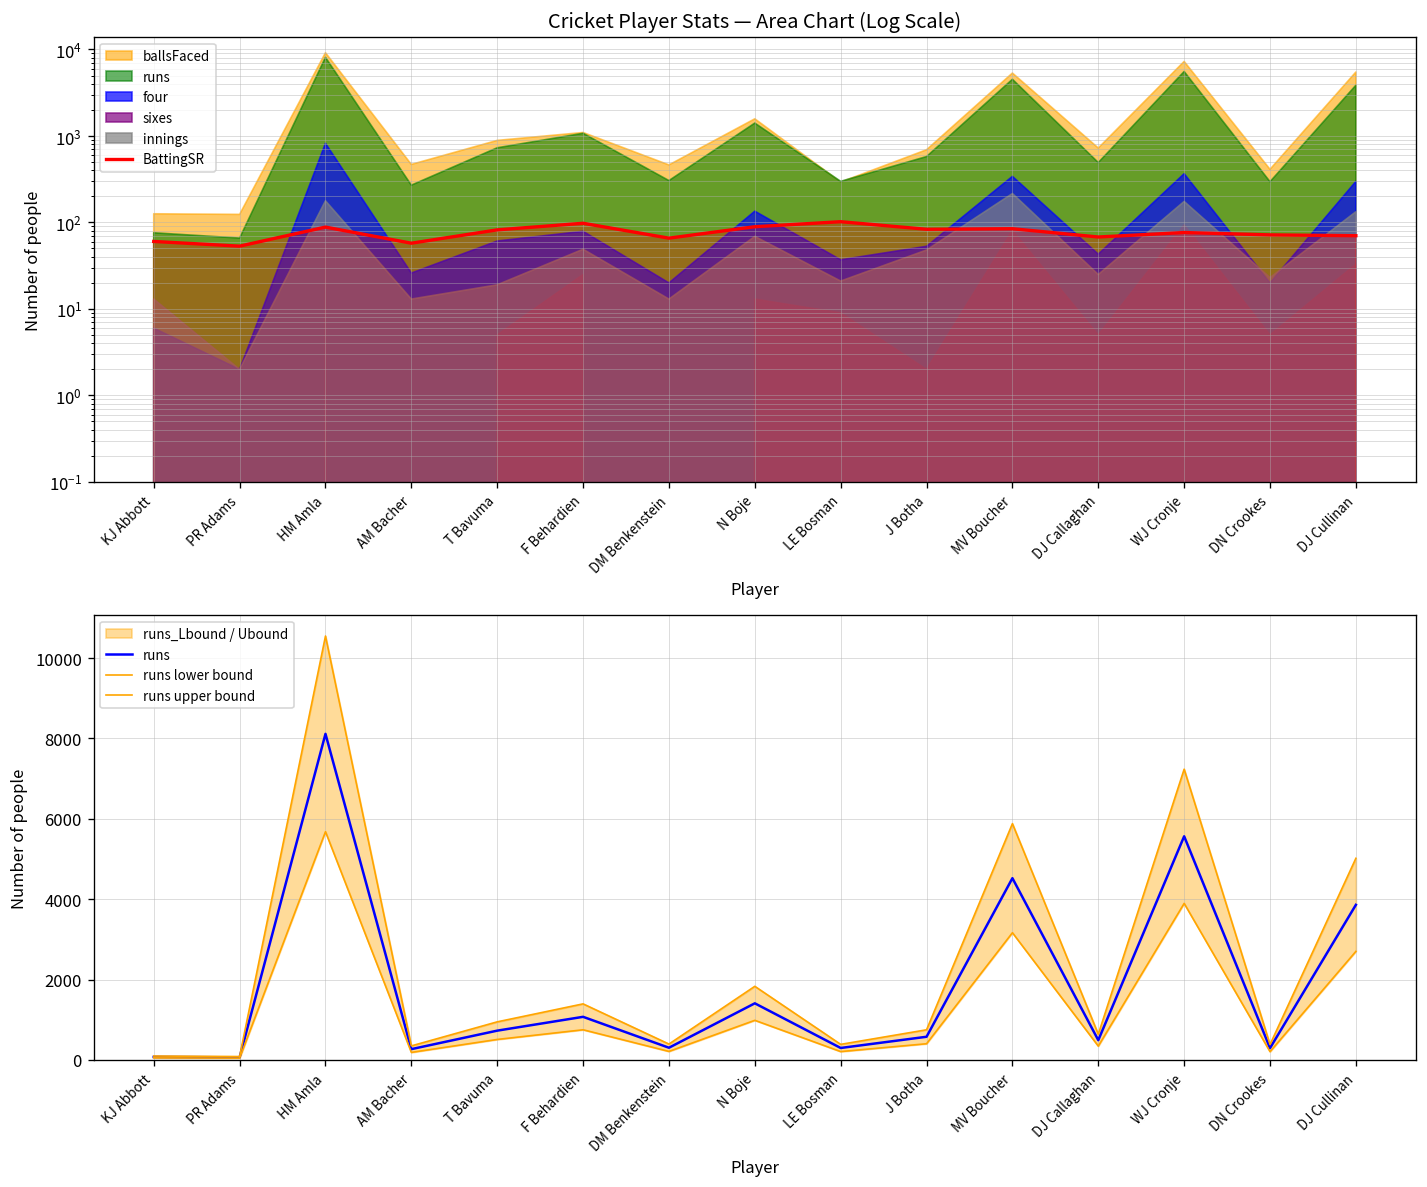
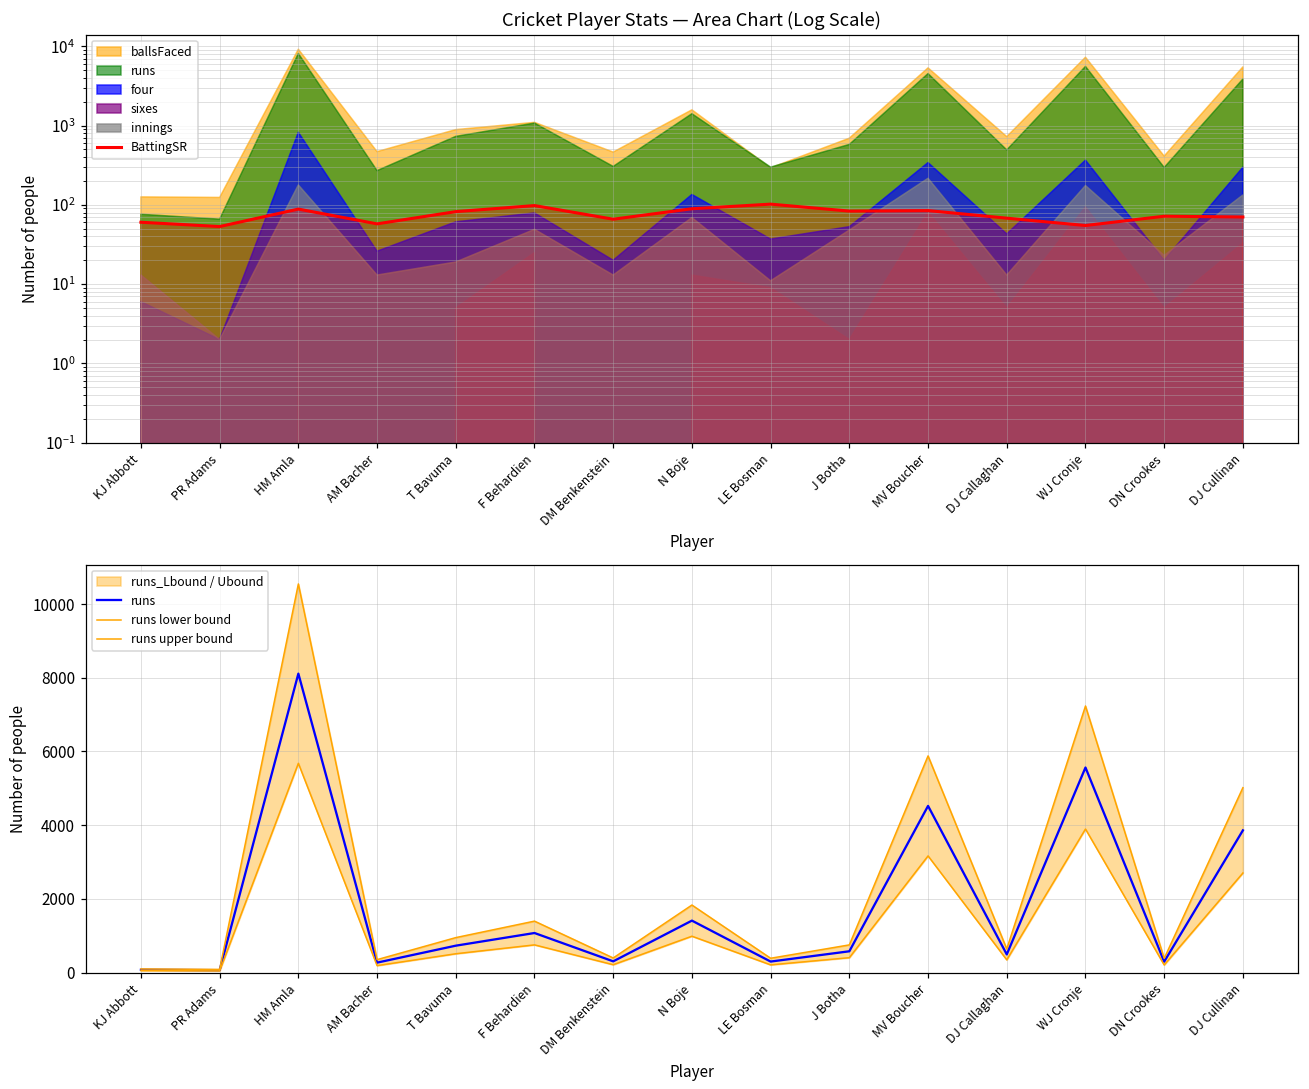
  {
    "Cricket Player Stats — Area Chart (Log Scale)": {
      "BattingSR": {
        "KJ Abbott": 60,
        "PR Adams": 50,
        "HM Amla": 90,
        "AM Bacher": 60,
        "T Bavuma": 80,
        "F Behardien": 100,
        "DM Benkenstein": 70,
        "N Boje": 90,
        "LE Bosman": 100,
        "J Botha": 80,
        "DJ Callaghan": 70,
-       "WJ Cronje": 80,
+       "WJ Cronje": 50,
        "DN Crookes": 70,
        "DJ Cullinan": 70
      },
      "ballsFaced": {
        "KJ Abbott": 130,
        "PR Adams": 120,
        "HM Amla": 9000,
        "AM Bacher": 500,
        "T Bavuma": 900,
        "DM Benkenstein": 500,
        "N Boje": 1600,
        "J Botha": 700,
        "MV Boucher": 5000,
        "DJ Callaghan": 700,
        "WJ Cronje": 7000,
        "DN Crookes": 400,
        "DJ Cullinan": 5000
      },
      "four": {
        "KJ Abbott": 6,
        "HM Amla": 800,
        "AM Bacher": 26,
        "T Bavuma": 60,
        "F Behardien": 80,
        "DM Benkenstein": 20,
        "N Boje": 140,
        "LE Bosman": 40,
        "J Botha": 50,
        "MV Boucher": 300,
        "DJ Callaghan": 40,
        "WJ Cronje": 400,
        "DN Crookes": 20,
        "DJ Cullinan": 300
      },
      "sixes": {
        "HM Amla": 50,
        "T Bavuma": 5,
        "F Behardien": 25,
        "N Boje": 13,
        "LE Bosman": 9,
        "J Botha": 2,
        "DJ Callaghan": 5,
        "WJ Cronje": 90,
        "DN Crookes": 5,
        "DJ Cullinan": 30
      },
      "innings": {
        "KJ Abbott": 13,
        "HM Amla": 180,
        "AM Bacher": 13,
        "T Bavuma": 19,
        "F Behardien": 50,
        "DM Benkenstein": 13,
        "N Boje": 70,
-       "LE Bosman": 21,
+       "LE Bosman": 11,
        "J Botha": 50,
        "MV Boucher": 220,
-       "DJ Callaghan": 25,
+       "DJ Callaghan": 13,
        "WJ Cronje": 180,
        "DN Crookes": 23,
        "DJ Cullinan": 130
      }
    }
  }
